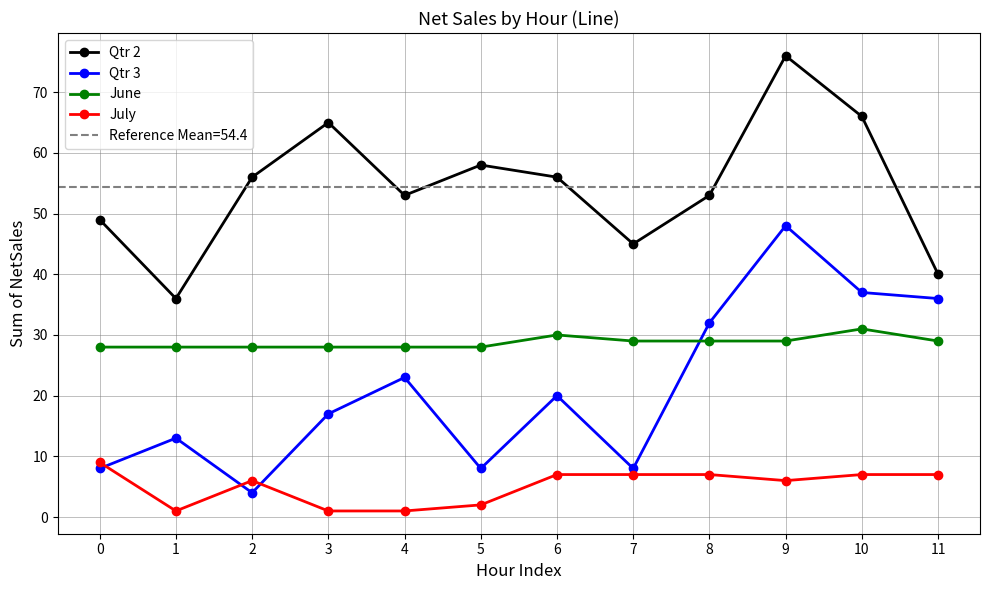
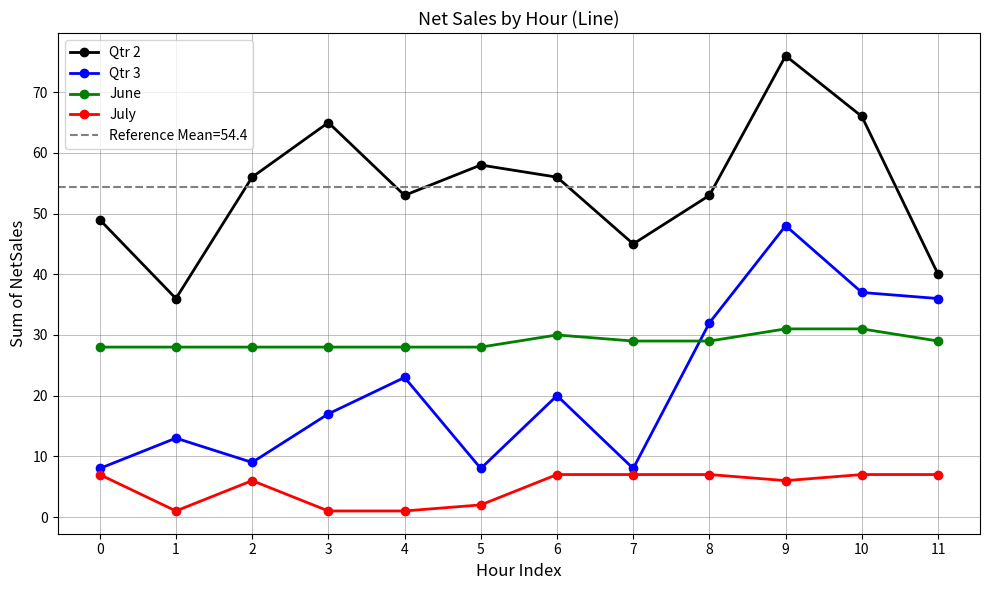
  {
    "Qtr 2": {
      "0": 49,
      "1": 36,
      "2": 56,
      "3": 65,
      "4": 53,
      "5": 58,
      "6": 56,
      "7": 45,
      "8": 53,
      "9": 76,
      "10": 66,
      "11": 40
    },
    "Qtr 3": {
      "0": 8,
      "1": 13,
-     "2": 4,
+     "2": 9,
      "3": 17,
      "4": 23,
      "5": 8,
      "6": 20,
      "7": 8,
      "8": 32,
      "9": 48,
      "10": 37,
      "11": 36
    },
    "June": {
      "0": 28,
      "1": 28,
      "2": 28,
      "3": 28,
      "4": 28,
      "5": 28,
      "6": 30,
      "7": 29,
      "8": 29,
-     "9": 29,
+     "9": 31,
      "10": 31,
      "11": 29
    },
    "July": {
-     "0": 9,
+     "0": 7,
      "1": 1,
      "2": 6,
      "3": 1,
      "4": 1,
      "5": 2,
      "6": 7,
      "7": 7,
      "8": 7,
      "9": 6,
      "10": 7,
      "11": 7
    }
  }
